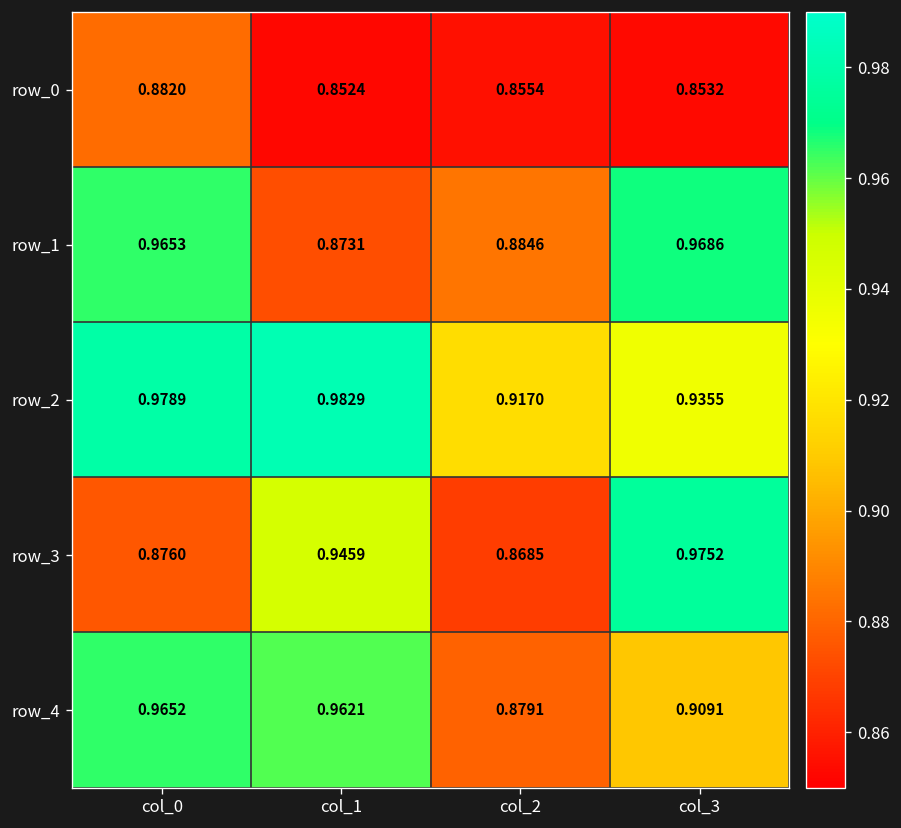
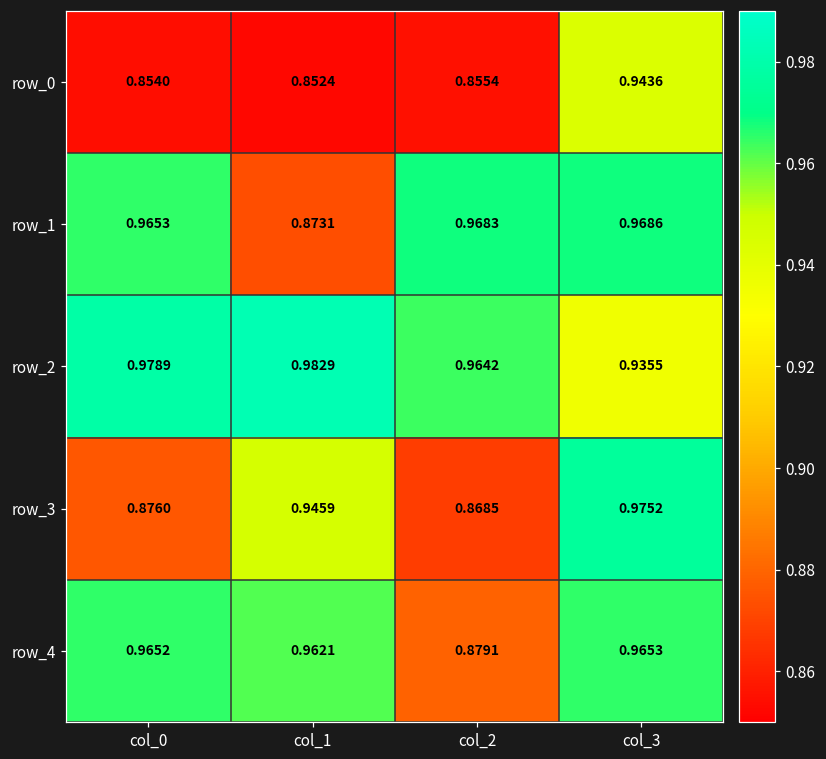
  {
    "row_0": {
-     "col_0": 0.8820,
+     "col_0": 0.8540,
      "col_1": 0.8524,
      "col_2": 0.8554,
-     "col_3": 0.8532
+     "col_3": 0.9436
    },
    "row_1": {
      "col_0": 0.9653,
      "col_1": 0.8731,
-     "col_2": 0.8846,
+     "col_2": 0.9683,
      "col_3": 0.9686
    },
    "row_2": {
      "col_0": 0.9789,
      "col_1": 0.9829,
-     "col_2": 0.9170,
+     "col_2": 0.9642,
      "col_3": 0.9355
    },
    "row_3": {
      "col_0": 0.8760,
      "col_1": 0.9459,
      "col_2": 0.8685,
      "col_3": 0.9752
    },
    "row_4": {
      "col_0": 0.9652,
      "col_1": 0.9621,
      "col_2": 0.8791,
-     "col_3": 0.9091
+     "col_3": 0.9653
    }
  }
